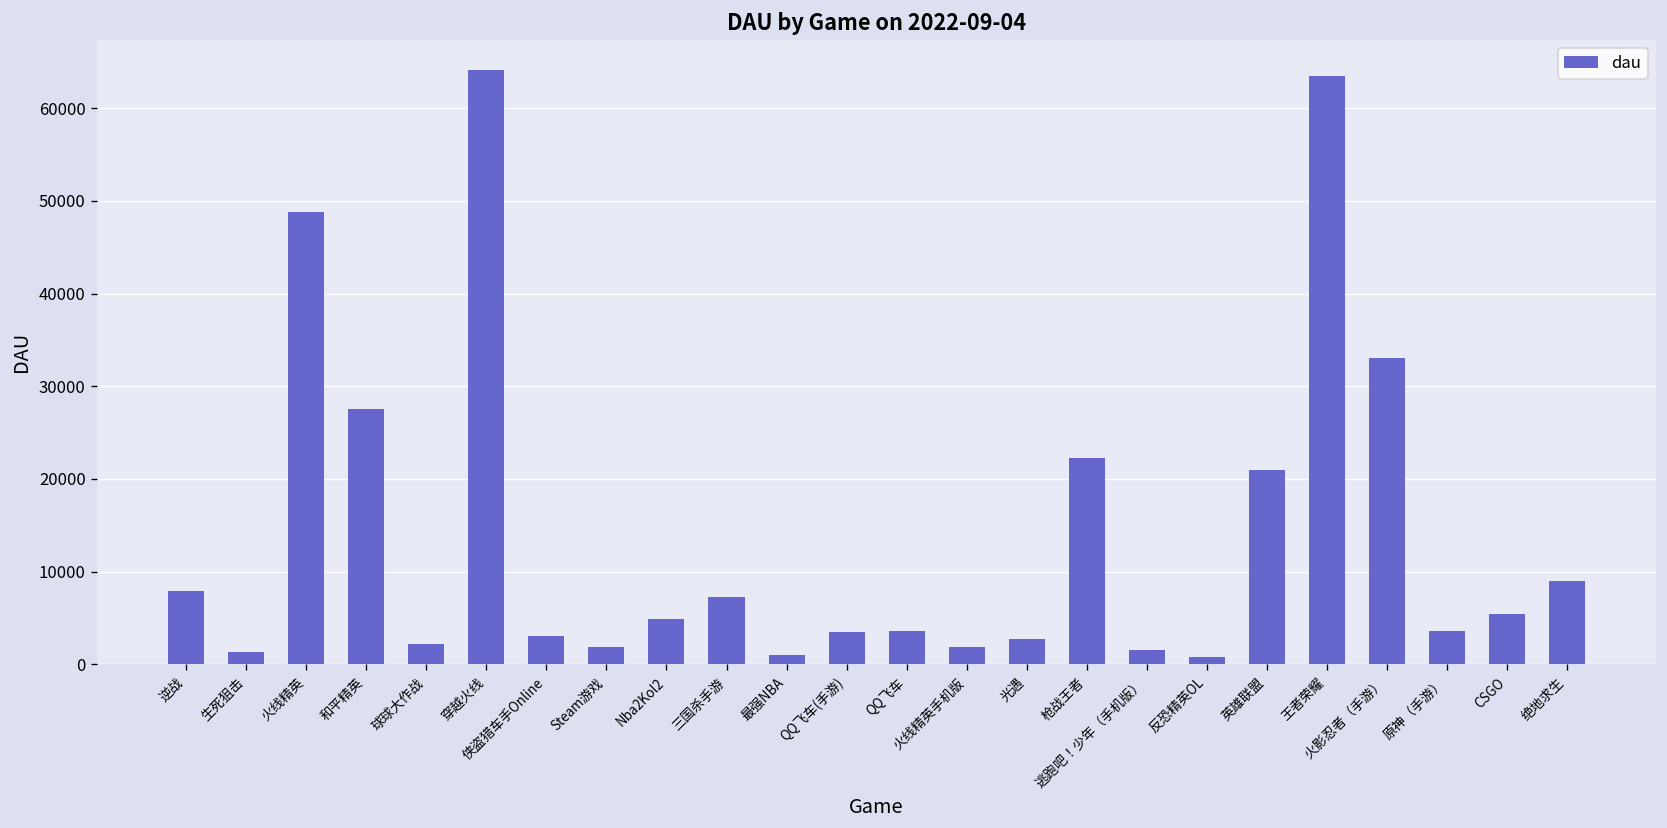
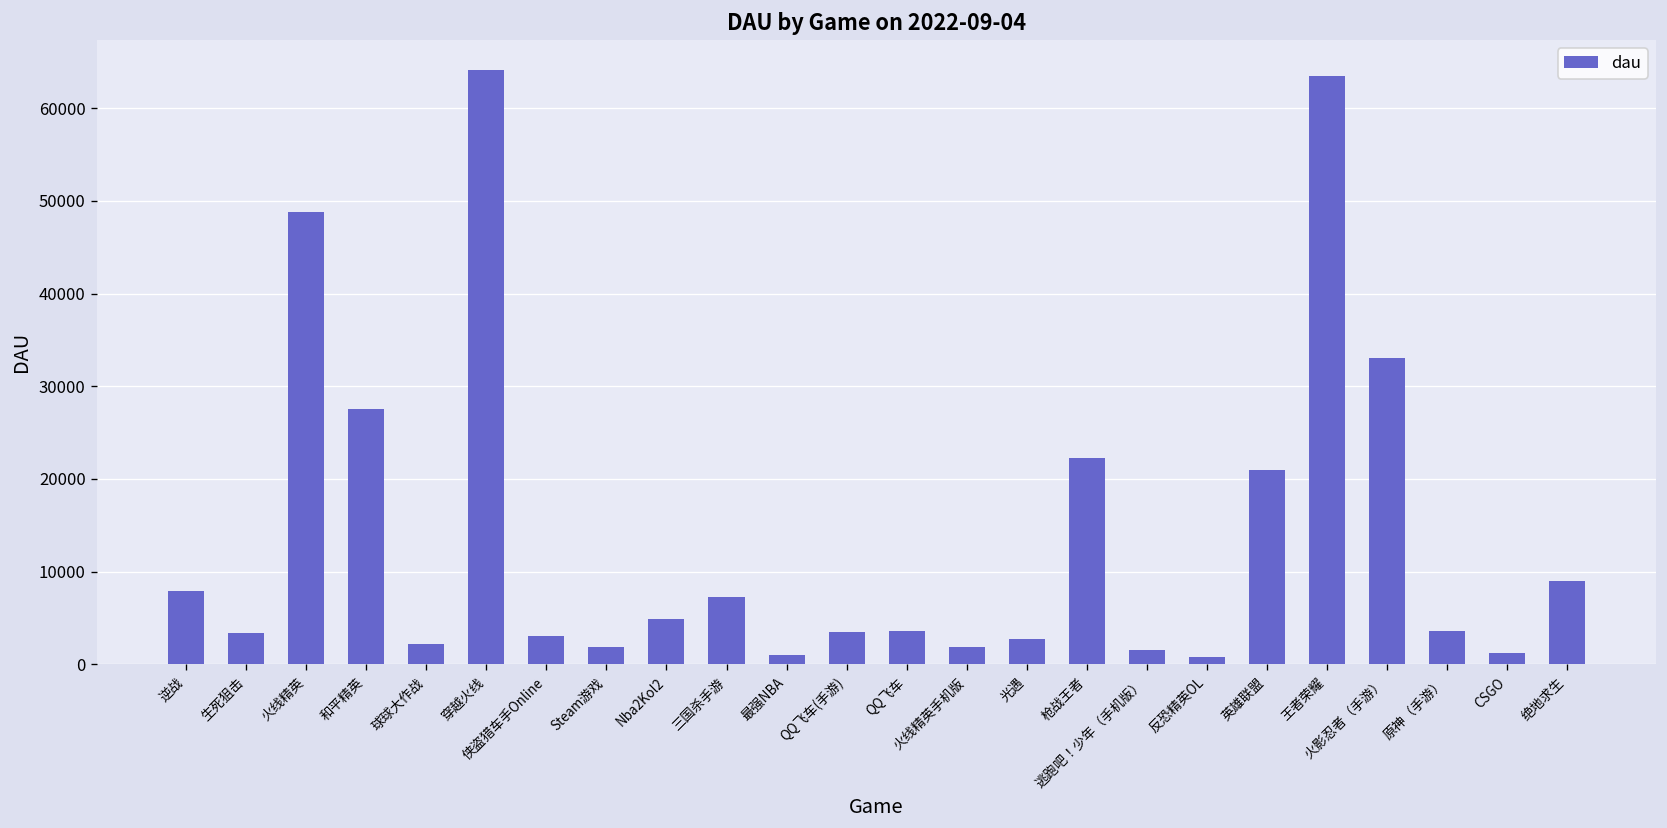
  {
    "逆战": 8000,
-   "生死狙击": 1000,
+   "生死狙击": 3000,
    "火线精英": 49000,
    "和平精英": 28000,
    "球球大作战": 2000,
    "穿越火线": 64000,
    "侠盗猎车手Online": 3000,
    "Steam游戏": 2000,
    "Nba2Kol2": 5000,
    "三国杀手游": 7000,
    "最强NBA": 1000,
    "QQ飞车(手游)": 3000,
    "QQ飞车": 4000,
    "火线精英手机版": 2000,
    "光遇": 3000,
    "枪战王者": 22000,
    "逃跑吧！少年（手机版）": 2000,
    "反恐精英OL": 1000,
    "英雄联盟": 21000,
    "王者荣耀": 64000,
    "火影忍者（手游）": 33000,
    "原神（手游）": 4000,
-   "CSGO": 5000,
+   "CSGO": 1000,
    "绝地求生": 9000
  }
